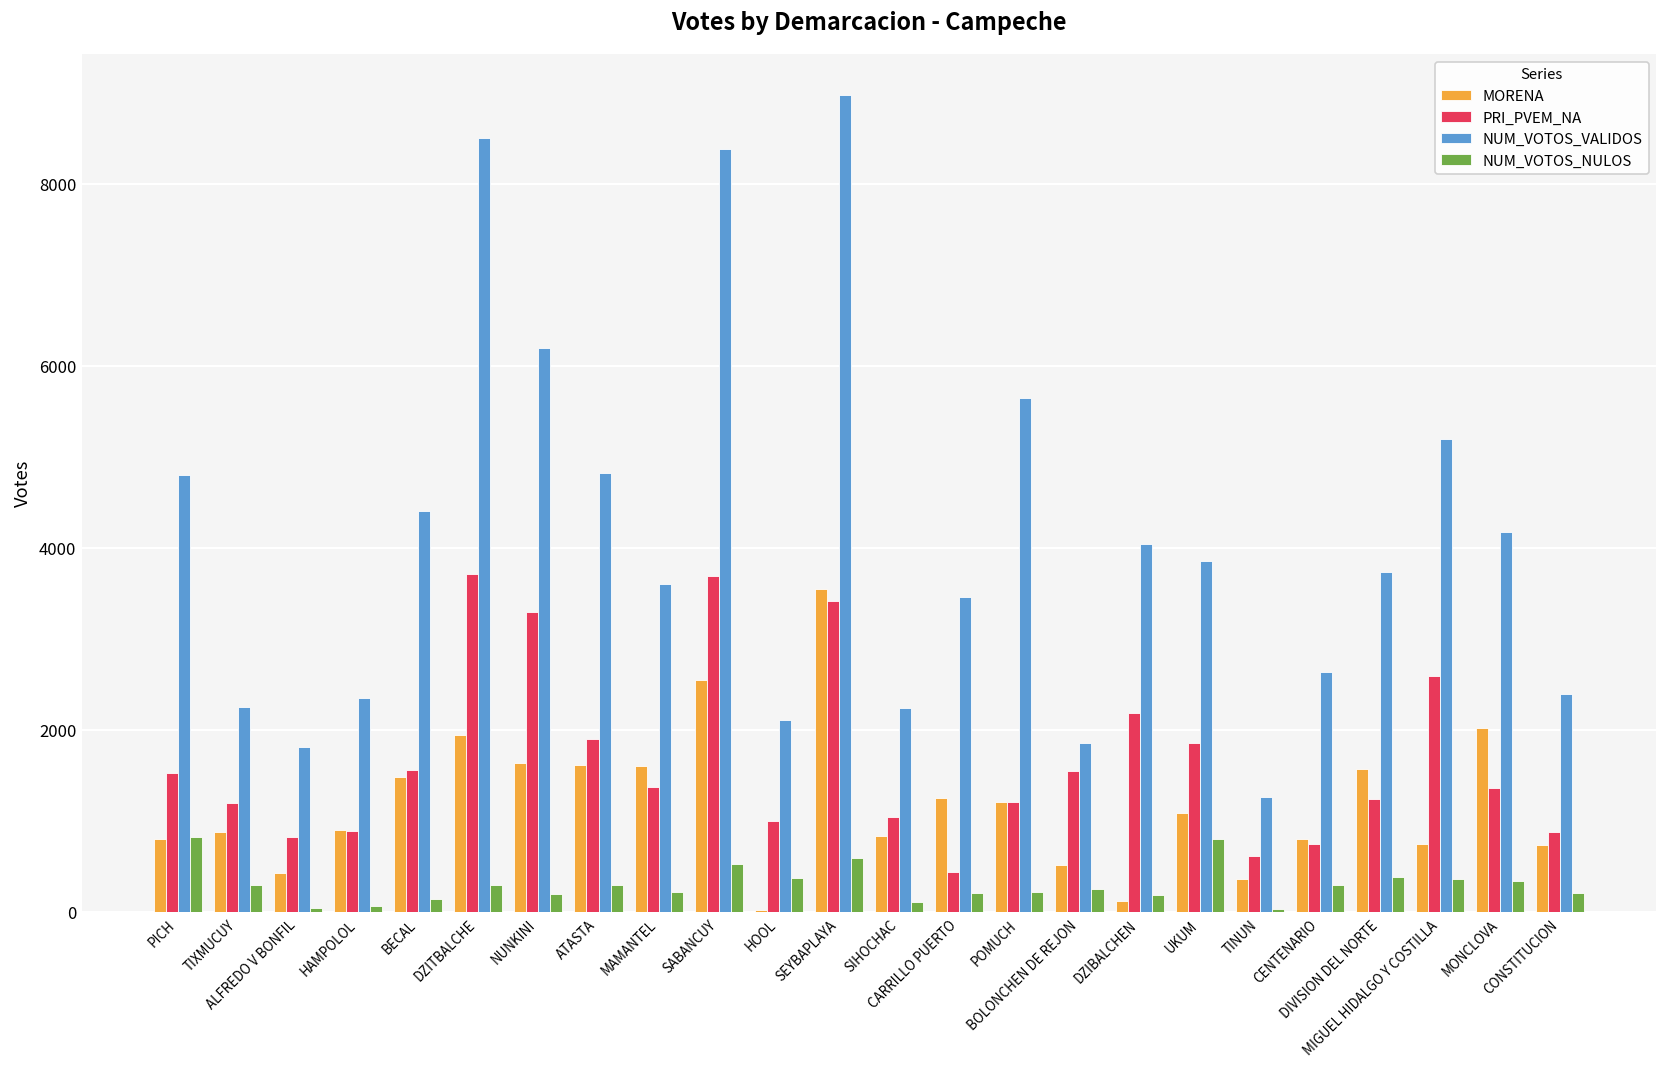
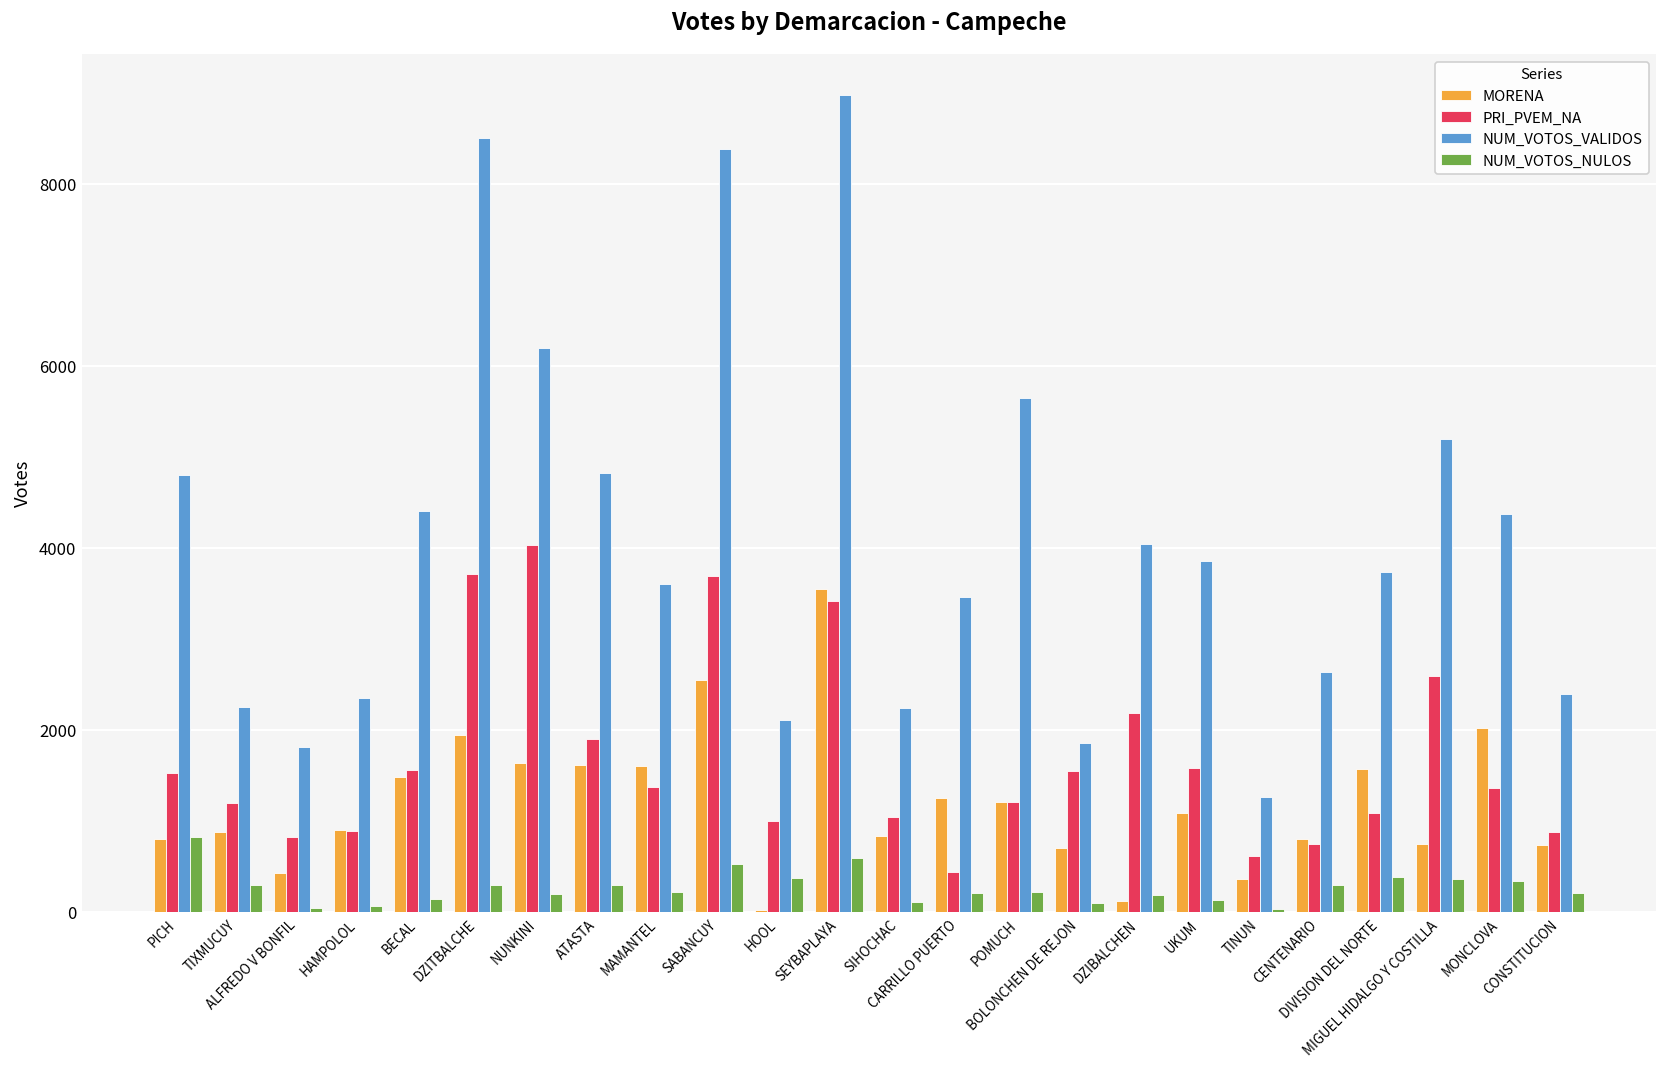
  {
    "MORENA": {
      "PICH": 800,
      "TIXMUCUY": 900,
      "ALFREDO V BONFIL": 400,
      "HAMPOLOL": 900,
      "BECAL": 1500,
      "DZITBALCHE": 1900,
      "NUNKINI": 1600,
      "ATASTA": 1600,
      "MAMANTEL": 1600,
      "SABANCUY": 2500,
      "SEYBAPLAYA": 3500,
      "SIHOCHAC": 800,
      "CARRILLO PUERTO": 1200,
      "POMUCH": 1200,
-     "BOLONCHEN DE REJON": 500,
+     "BOLONCHEN DE REJON": 700,
      "DZIBALCHEN": 100,
      "UKUM": 1100,
      "TINUN": 400,
      "CENTENARIO": 800,
      "DIVISION DEL NORTE": 1600,
      "MIGUEL HIDALGO Y COSTILLA": 700,
      "MONCLOVA": 2000,
      "CONSTITUCION": 700
    },
    "PRI_PVEM_NA": {
      "PICH": 1500,
      "TIXMUCUY": 1200,
      "ALFREDO V BONFIL": 800,
      "HAMPOLOL": 900,
      "BECAL": 1600,
      "DZITBALCHE": 3700,
-     "NUNKINI": 3300,
+     "NUNKINI": 4000,
      "ATASTA": 1900,
      "MAMANTEL": 1400,
      "SABANCUY": 3700,
      "HOOL": 1000,
      "SEYBAPLAYA": 3400,
      "SIHOCHAC": 1000,
      "CARRILLO PUERTO": 400,
      "POMUCH": 1200,
      "BOLONCHEN DE REJON": 1500,
      "DZIBALCHEN": 2200,
-     "UKUM": 1900,
+     "UKUM": 1600,
      "TINUN": 600,
      "CENTENARIO": 700,
-     "DIVISION DEL NORTE": 1200,
+     "DIVISION DEL NORTE": 1100,
      "MIGUEL HIDALGO Y COSTILLA": 2600,
      "MONCLOVA": 1400,
      "CONSTITUCION": 900
    },
    "NUM_VOTOS_VALIDOS": {
      "PICH": 4800,
      "TIXMUCUY": 2300,
      "ALFREDO V BONFIL": 1800,
      "HAMPOLOL": 2300,
      "BECAL": 4400,
      "DZITBALCHE": 8500,
      "NUNKINI": 6200,
      "ATASTA": 4800,
      "MAMANTEL": 3600,
      "SABANCUY": 8400,
      "HOOL": 2100,
      "SEYBAPLAYA": 9000,
      "SIHOCHAC": 2200,
      "CARRILLO PUERTO": 3500,
      "POMUCH": 5600,
      "BOLONCHEN DE REJON": 1900,
      "DZIBALCHEN": 4000,
      "UKUM": 3900,
      "TINUN": 1300,
      "CENTENARIO": 2600,
      "DIVISION DEL NORTE": 3700,
      "MIGUEL HIDALGO Y COSTILLA": 5200,
-     "MONCLOVA": 4200,
+     "MONCLOVA": 4400,
      "CONSTITUCION": 2400
    },
    "NUM_VOTOS_NULOS": {
      "PICH": 800,
      "TIXMUCUY": 300,
      "ALFREDO V BONFIL": 0,
      "HAMPOLOL": 100,
      "BECAL": 100,
      "DZITBALCHE": 300,
      "NUNKINI": 200,
      "ATASTA": 300,
      "MAMANTEL": 200,
      "SABANCUY": 500,
      "HOOL": 400,
      "SEYBAPLAYA": 600,
      "SIHOCHAC": 100,
      "CARRILLO PUERTO": 200,
      "POMUCH": 200,
-     "BOLONCHEN DE REJON": 200,
+     "BOLONCHEN DE REJON": 100,
      "DZIBALCHEN": 200,
-     "UKUM": 800,
+     "UKUM": 100,
      "CENTENARIO": 300,
      "DIVISION DEL NORTE": 400,
      "MIGUEL HIDALGO Y COSTILLA": 400,
      "MONCLOVA": 300,
      "CONSTITUCION": 200
    }
  }
